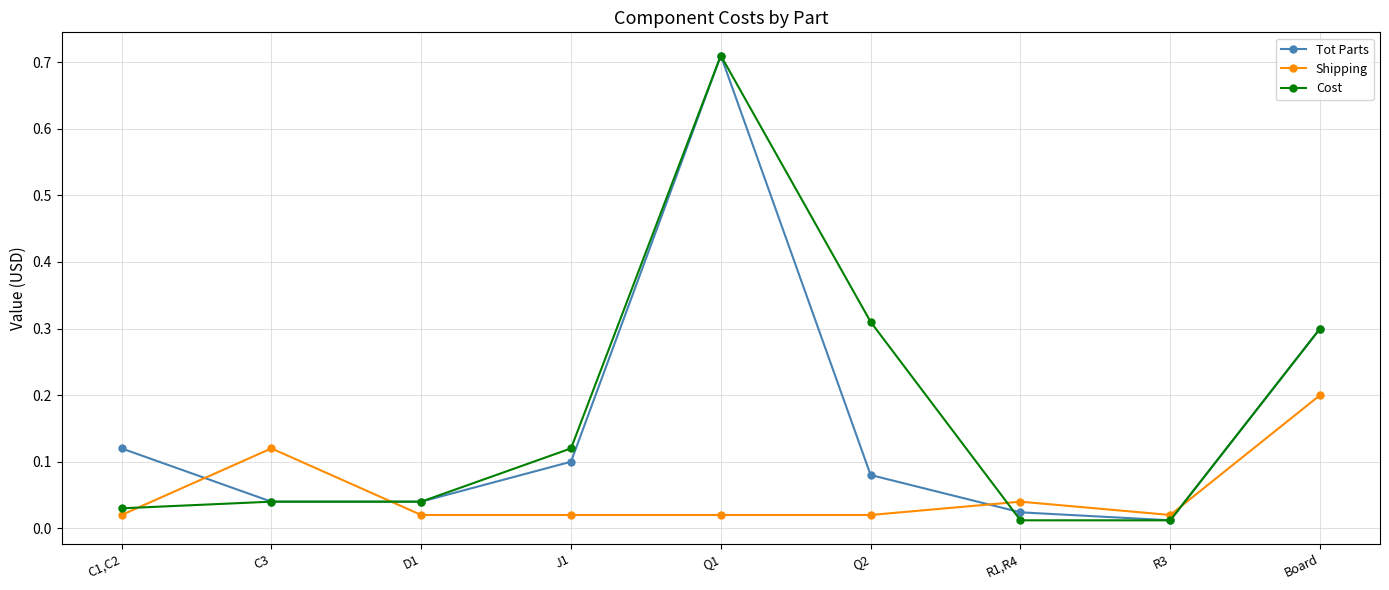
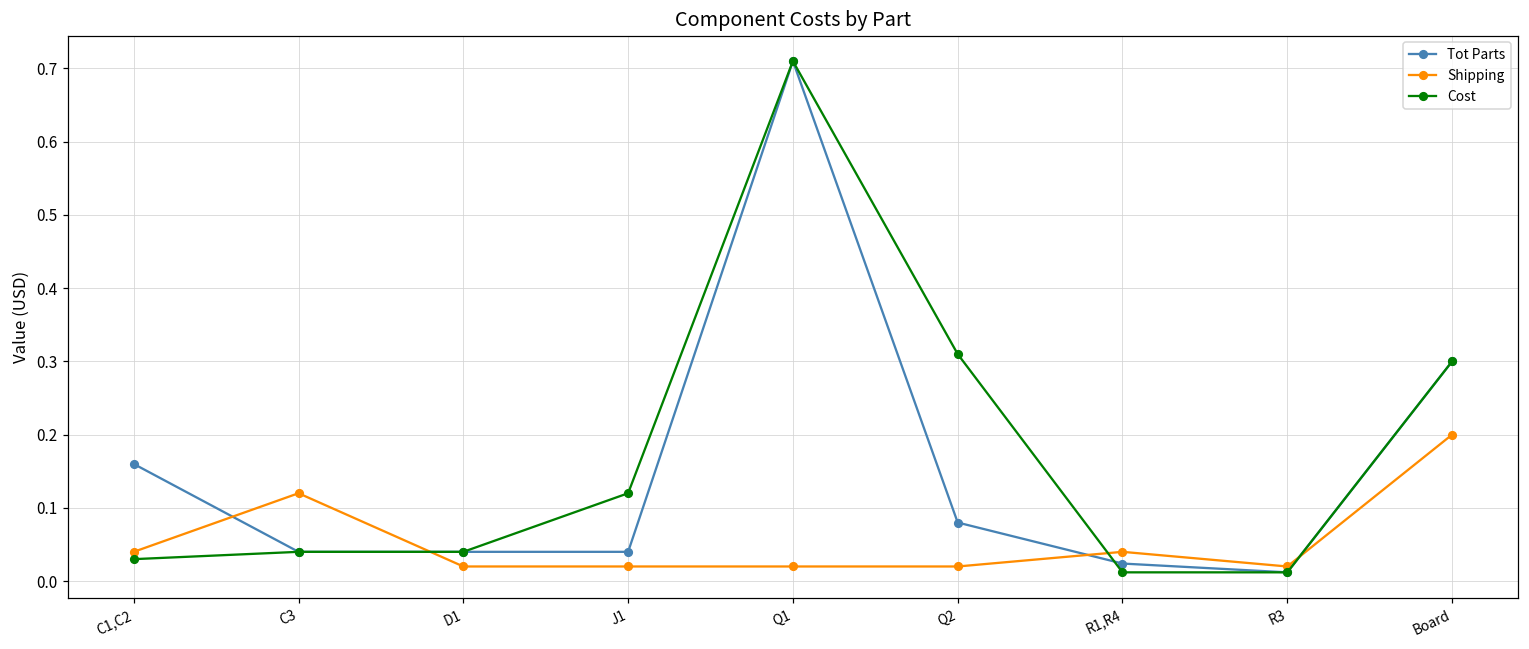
  {
    "Tot Parts": {
-     "C1,C2": 0.12,
-     "J1": 0.10,
+     "C1,C2": 0.16,
+     "J1": 0.04,
      "Q2": 0.08,
      "R1,R4": 0.02
    },
    "Shipping": {
-     "C1,C2": 0.02,
+     "C1,C2": 0.04,
      "C3": 0.12,
      "D1": 0.02,
      "J1": 0.02,
      "Q1": 0.02,
      "Q2": 0.02,
      "R1,R4": 0.04,
      "R3": 0.02,
      "Board": 0.20
    },
    "Cost": {
      "C1,C2": 0.03,
      "J1": 0.12,
      "Q2": 0.31,
      "R1,R4": 0.01
    }
  }
